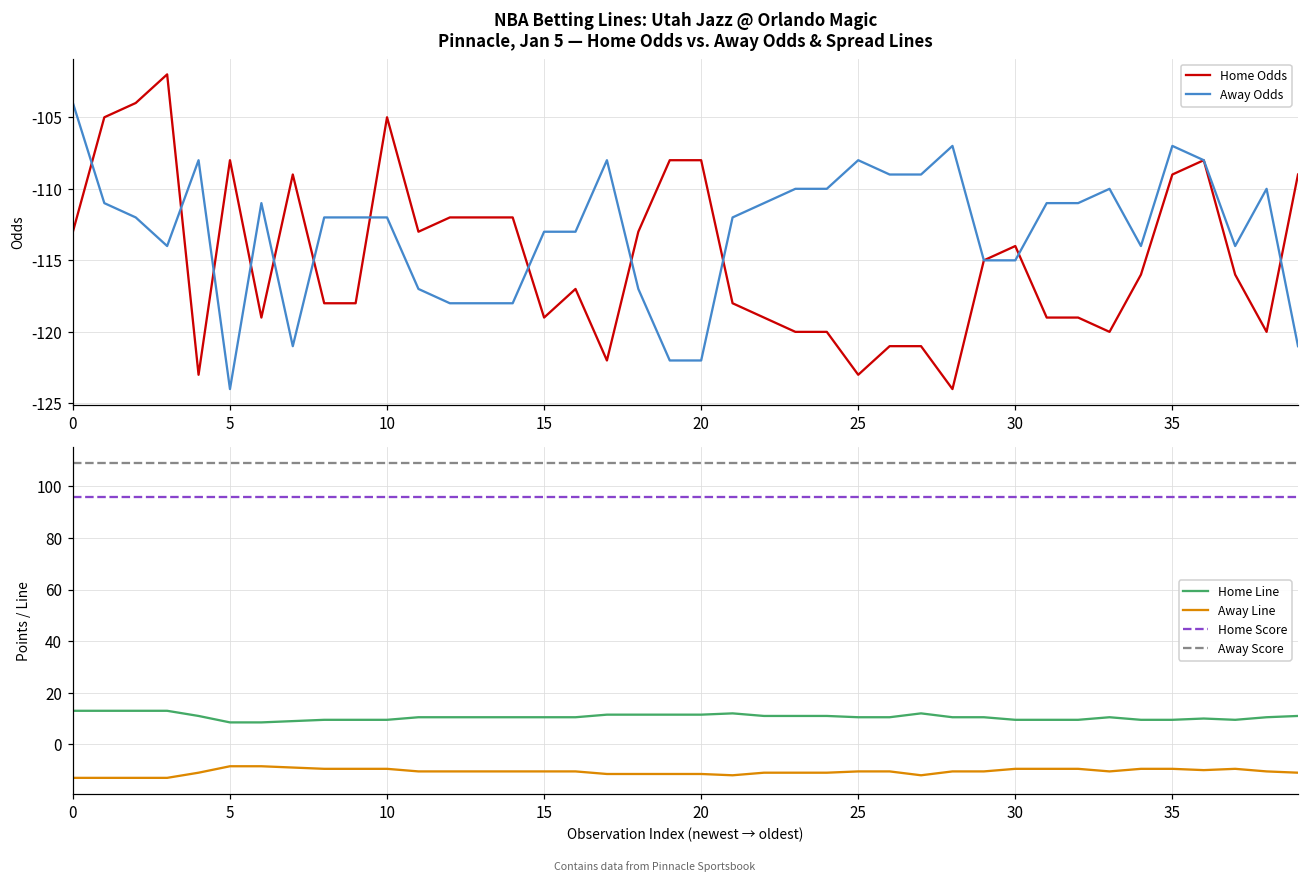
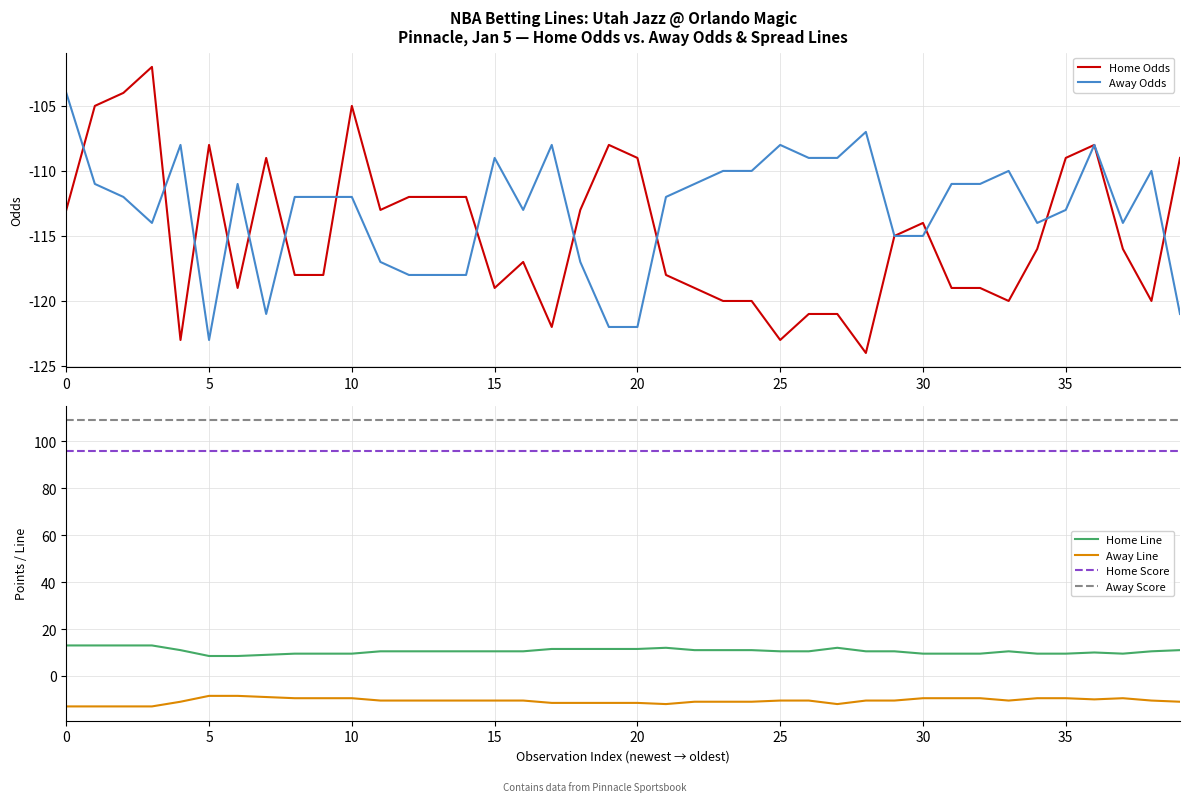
  {
    "NBA Betting Lines: Utah Jazz @ Orlando Magic Pinnacle, Jan 5 — Home Odds vs. Away Odds & Spread Lines": {
      "Home Odds": {
        "0": -113,
        "5": -108,
        "10": -105,
        "15": -119,
-       "20": -108,
+       "20": -109,
        "25": -123,
        "30": -114,
        "35": -109
      },
      "Away Odds": {
        "0": -104,
-       "5": -124,
+       "5": -123,
        "10": -112,
-       "15": -113,
+       "15": -109,
        "20": -122,
        "25": -108,
        "30": -115,
-       "35": -107
+       "35": -113
      }
    }
  }
